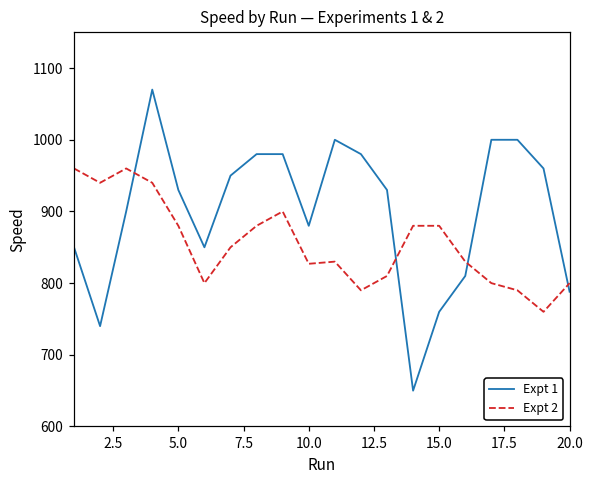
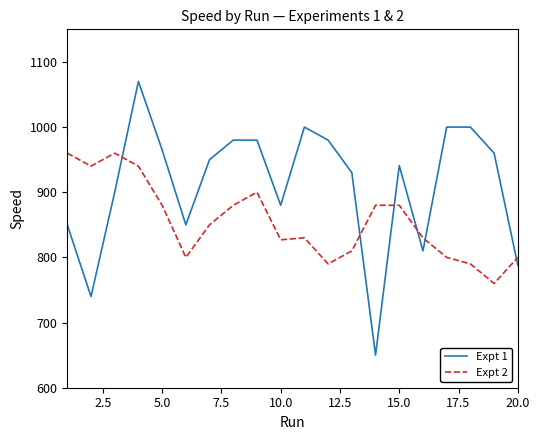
  {
    "Expt 1": {
-     "5.0": 930,
+     "5.0": 970,
      "10.0": 880,
-     "15.0": 760,
+     "15.0": 940,
      "20.0": 790
    },
    "Expt 2": {
      "5.0": 880,
      "10.0": 830,
      "15.0": 880,
      "20.0": 800
    }
  }
